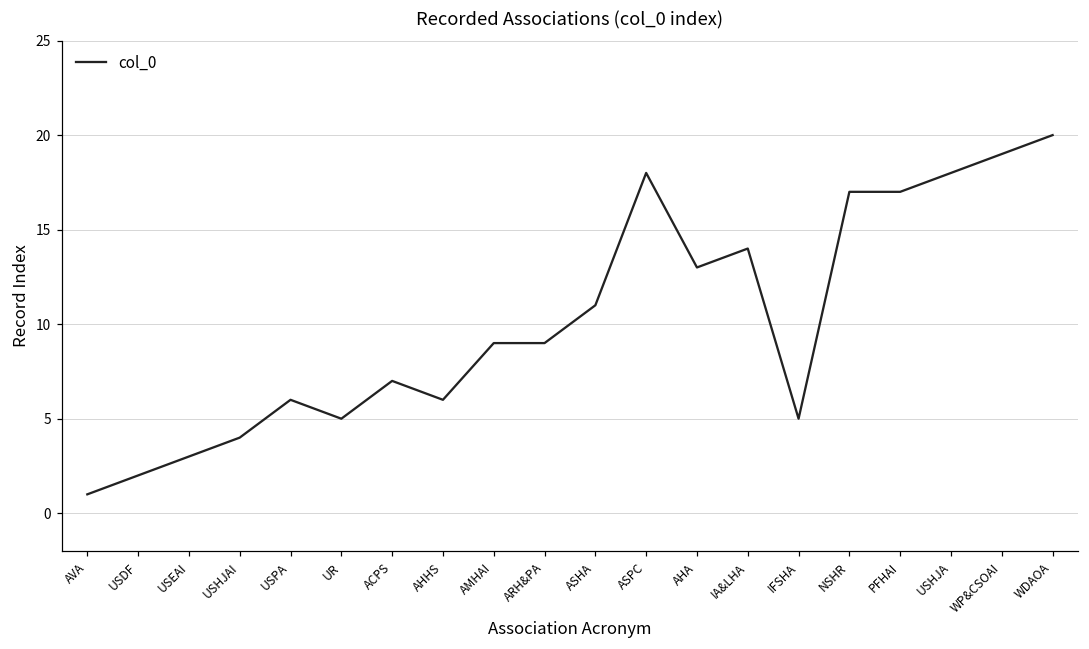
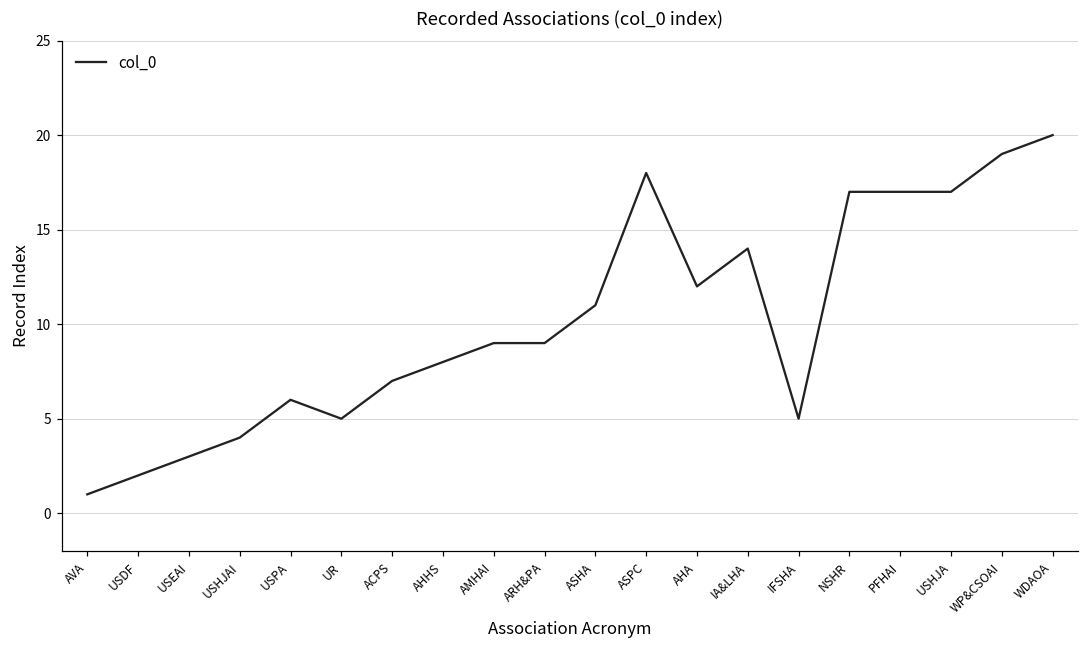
  {
    "AVA": 1,
    "USDF": 2,
    "USEAI": 3,
    "USHJAI": 4,
    "USPA": 6,
    "UR": 5,
    "ACPS": 7,
-   "AHHS": 6,
+   "AHHS": 8,
    "AMHAI": 9,
    "ARH&PA": 9,
    "ASHA": 11,
    "ASPC": 18,
-   "AHA": 13,
+   "AHA": 12,
    "IA&LHA": 14,
    "IFSHA": 5,
    "NSHR": 17,
    "PFHAI": 17,
-   "USHJA": 18,
+   "USHJA": 17,
    "WP&CSOAI": 19,
    "WDAOA": 20
  }
